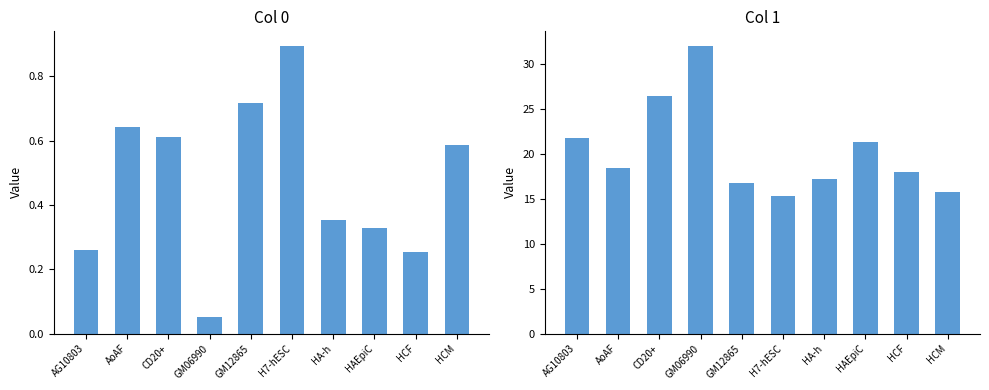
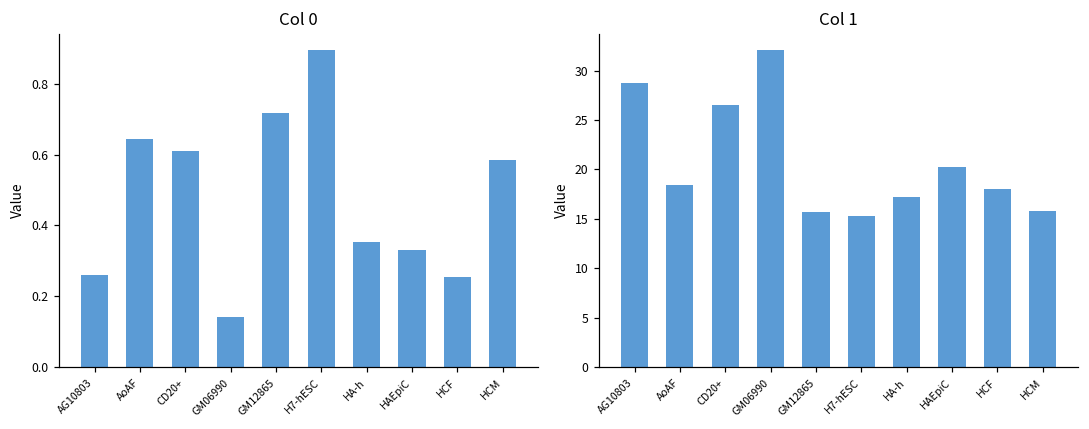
  {
    "Col 0": {
      "AG10803": 0.26,
      "AoAF": 0.64,
      "CD20+": 0.61,
-     "GM06990": 0.05,
+     "GM06990": 0.14,
      "GM12865": 0.72,
      "H7-hESC": 0.90,
      "HA-h": 0.35,
      "HAEpiC": 0.33,
      "HCF": 0.25,
      "HCM": 0.59
    },
    "Col 1": {
-     "AG10803": 22,
+     "AG10803": 29,
      "AoAF": 18,
      "CD20+": 27,
      "GM06990": 32,
-     "GM12865": 17,
+     "GM12865": 16,
      "H7-hESC": 15,
      "HA-h": 17,
-     "HAEpiC": 21,
+     "HAEpiC": 20,
      "HCF": 18,
      "HCM": 16
    }
  }
